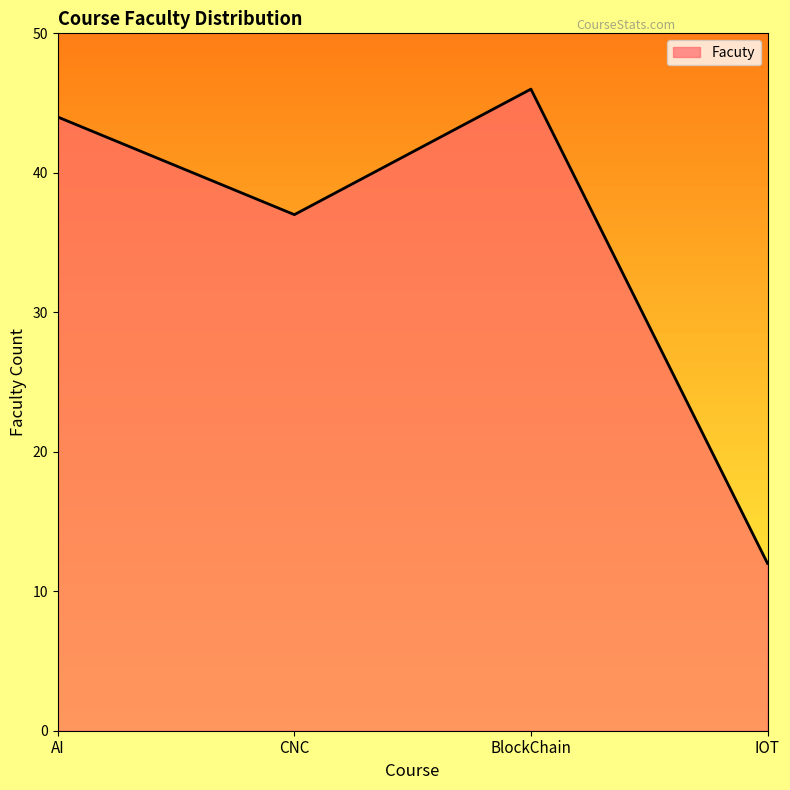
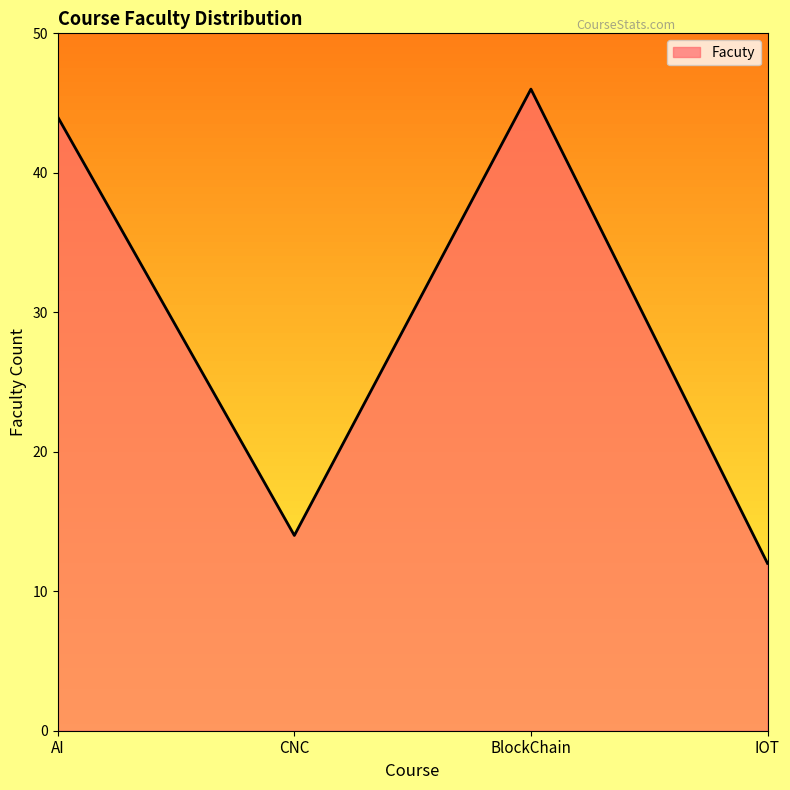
  {
    "AI": 44,
-   "CNC": 37,
+   "CNC": 14,
    "BlockChain": 46,
    "IOT": 12
  }
